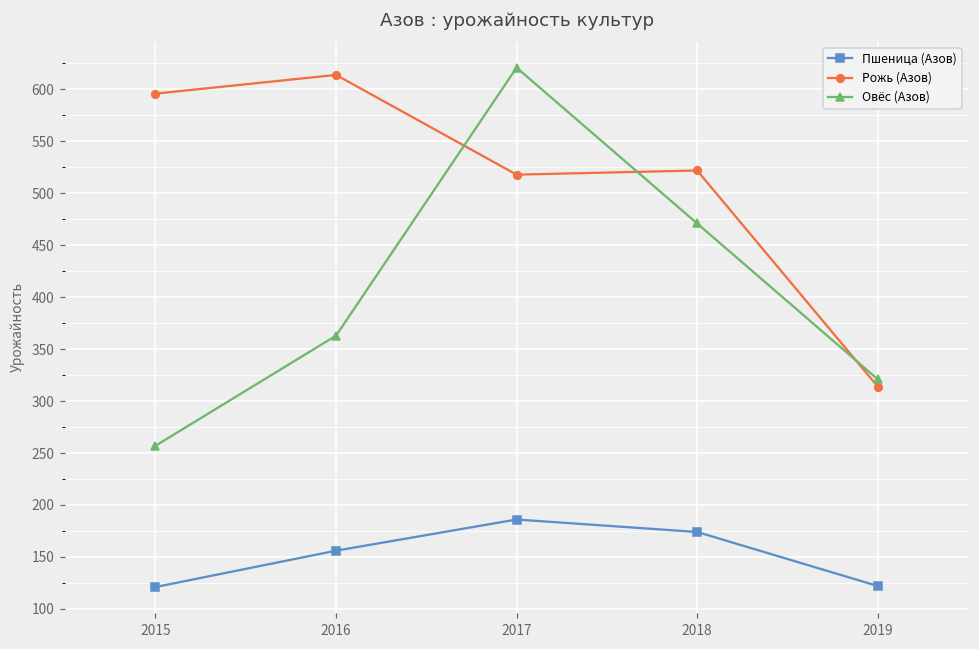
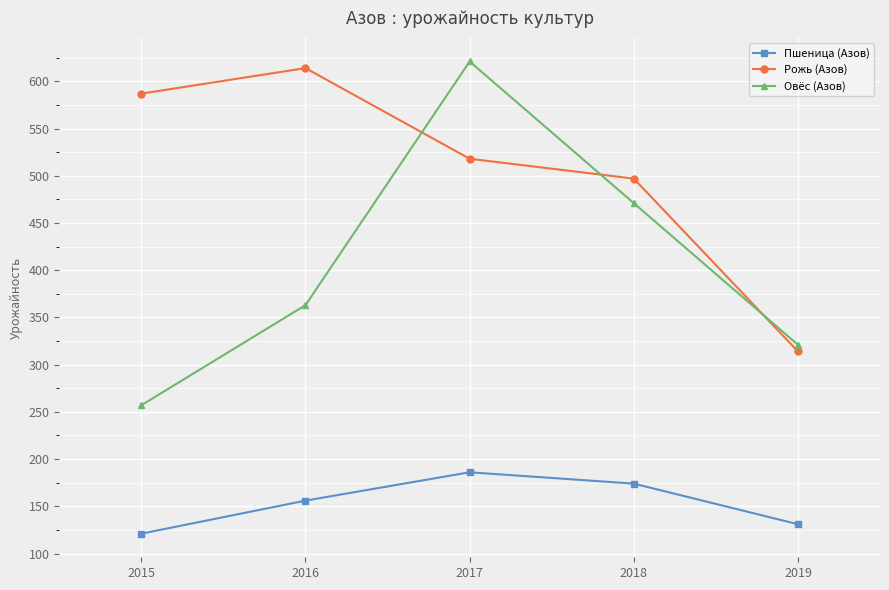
  {
    "Пшеница (Азов)": {
      "2015": 120,
      "2016": 160,
      "2017": 190,
      "2018": 170,
-     "2019": 120
+     "2019": 130
    },
    "Рожь (Азов)": {
-     "2015": 600,
+     "2015": 590,
      "2016": 610,
      "2017": 520,
-     "2018": 520,
+     "2018": 500,
      "2019": 310
    },
    "Овёс (Азов)": {
      "2015": 260,
      "2016": 360,
      "2017": 620,
      "2018": 470,
      "2019": 320
    }
  }
